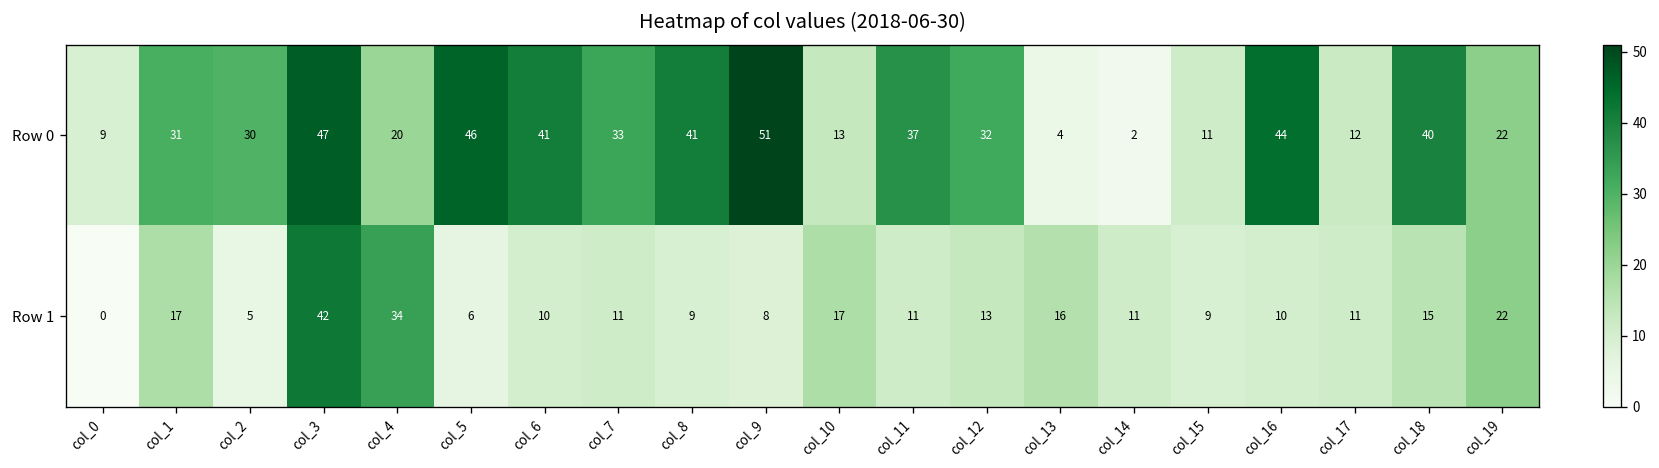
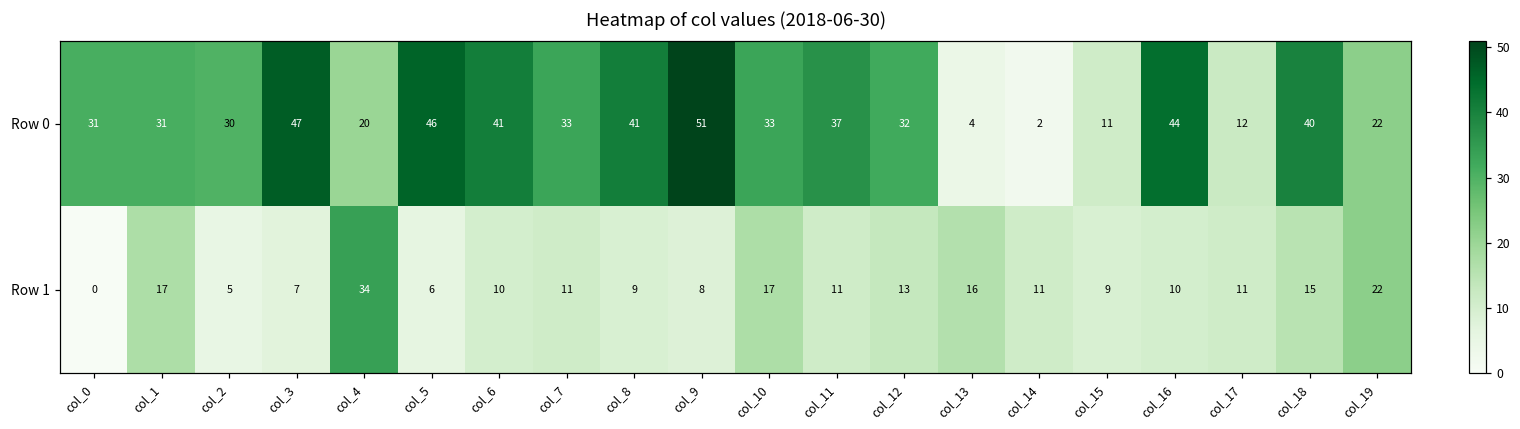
  {
    "Row 0": {
-     "col_0": 9,
+     "col_0": 31,
      "col_1": 31,
      "col_2": 30,
      "col_3": 47,
      "col_4": 20,
      "col_5": 46,
      "col_6": 41,
      "col_7": 33,
      "col_8": 41,
      "col_9": 51,
-     "col_10": 13,
+     "col_10": 33,
      "col_11": 37,
      "col_12": 32,
      "col_13": 4,
      "col_14": 2,
      "col_15": 11,
      "col_16": 44,
      "col_17": 12,
      "col_18": 40,
      "col_19": 22
    },
    "Row 1": {
      "col_0": 0,
      "col_1": 17,
      "col_2": 5,
-     "col_3": 42,
+     "col_3": 7,
      "col_4": 34,
      "col_5": 6,
      "col_6": 10,
      "col_7": 11,
      "col_8": 9,
      "col_9": 8,
      "col_10": 17,
      "col_11": 11,
      "col_12": 13,
      "col_13": 16,
      "col_14": 11,
      "col_15": 9,
      "col_16": 10,
      "col_17": 11,
      "col_18": 15,
      "col_19": 22
    }
  }
